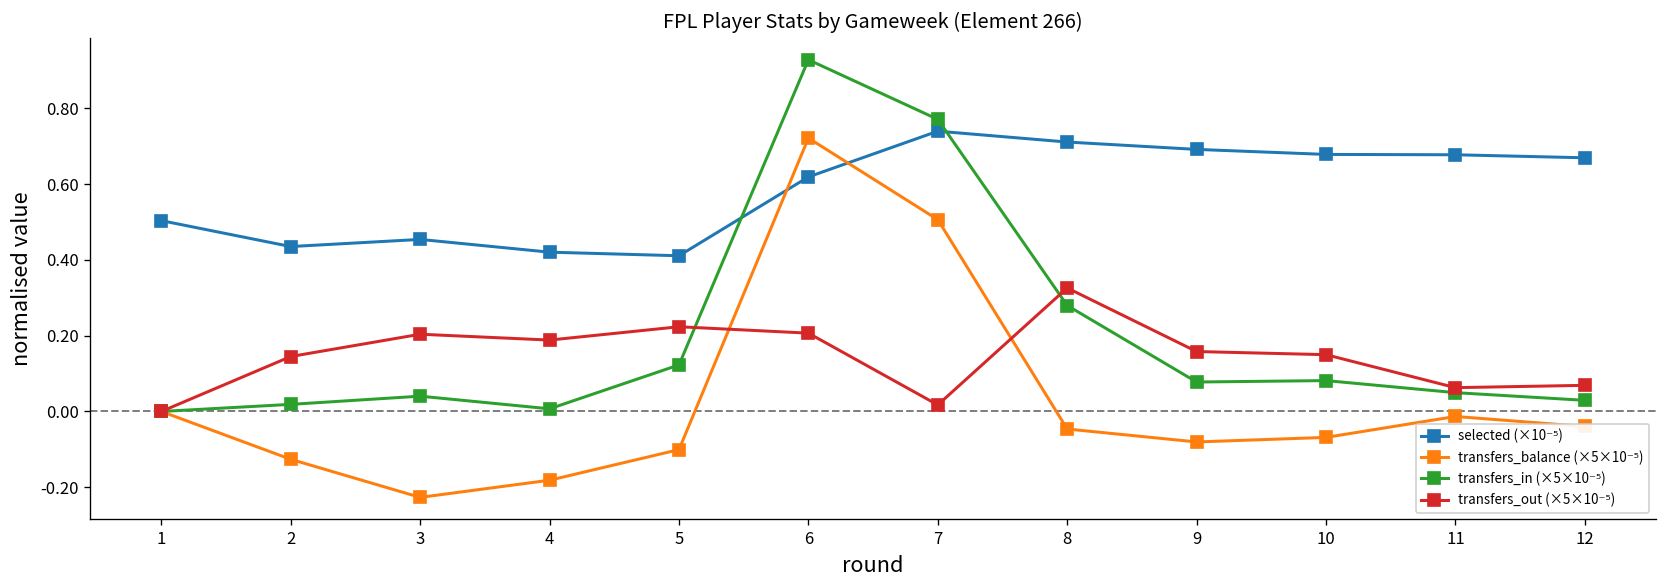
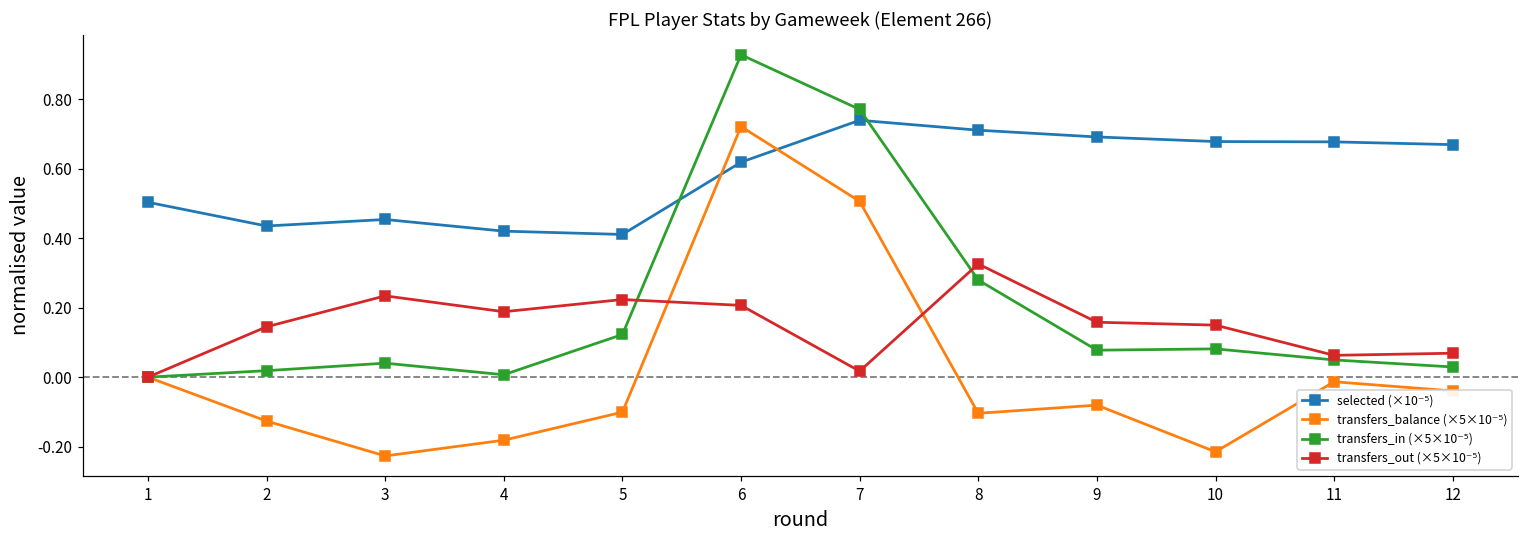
  {
    "selected (×10⁻⁵)": {
      "1": 0.50,
      "2": 0.44,
      "3": 0.45,
      "4": 0.42,
      "5": 0.41,
      "6": 0.62,
      "7": 0.74,
      "8": 0.71,
      "9": 0.69,
      "10": 0.68,
      "11": 0.68,
      "12": 0.67
    },
    "transfers_balance (×5×10⁻⁵)": {
      "2": -0.13,
      "3": -0.23,
      "4": -0.18,
      "5": -0.10,
      "6": 0.72,
      "7": 0.51,
-     "8": -0.05,
+     "8": -0.10,
      "9": -0.08,
-     "10": -0.07,
+     "10": -0.21,
      "11": -0.01,
      "12": -0.04
    },
    "transfers_in (×5×10⁻⁵)": {
      "2": 0.02,
      "3": 0.04,
      "4": 0.01,
      "5": 0.12,
      "6": 0.93,
      "7": 0.77,
      "8": 0.28,
      "9": 0.08,
      "10": 0.08,
      "11": 0.05,
      "12": 0.03
    },
    "transfers_out (×5×10⁻⁵)": {
      "2": 0.15,
-     "3": 0.20,
+     "3": 0.23,
      "4": 0.19,
      "5": 0.22,
      "6": 0.21,
      "7": 0.02,
      "8": 0.33,
      "9": 0.16,
      "10": 0.15,
      "11": 0.06,
      "12": 0.07
    }
  }
